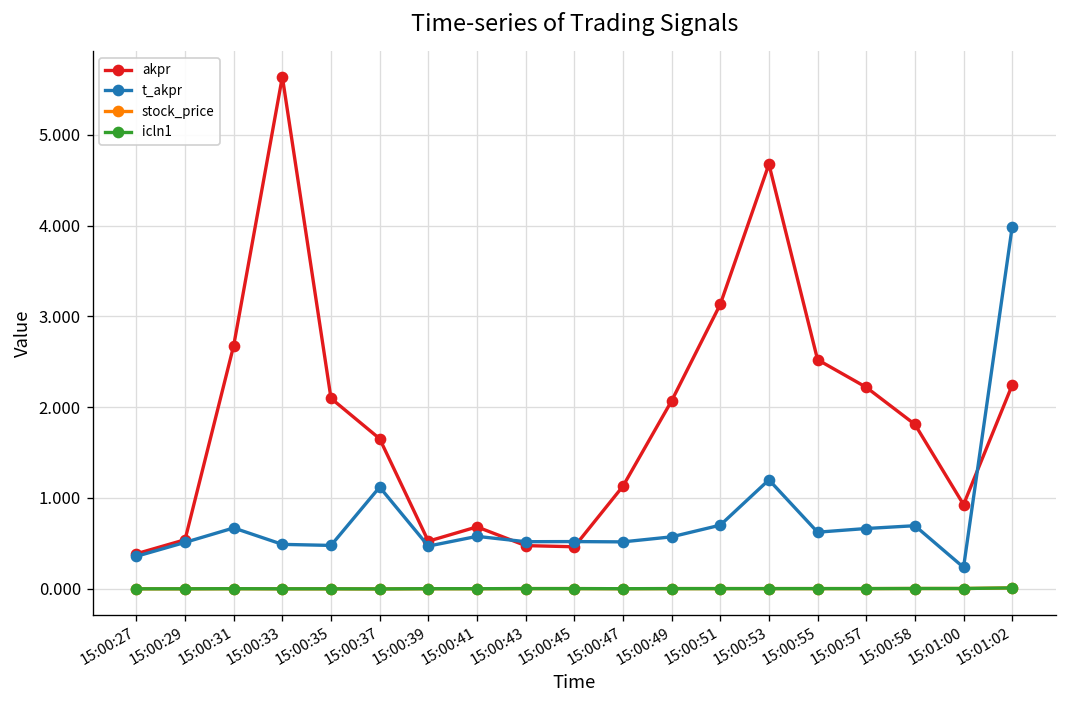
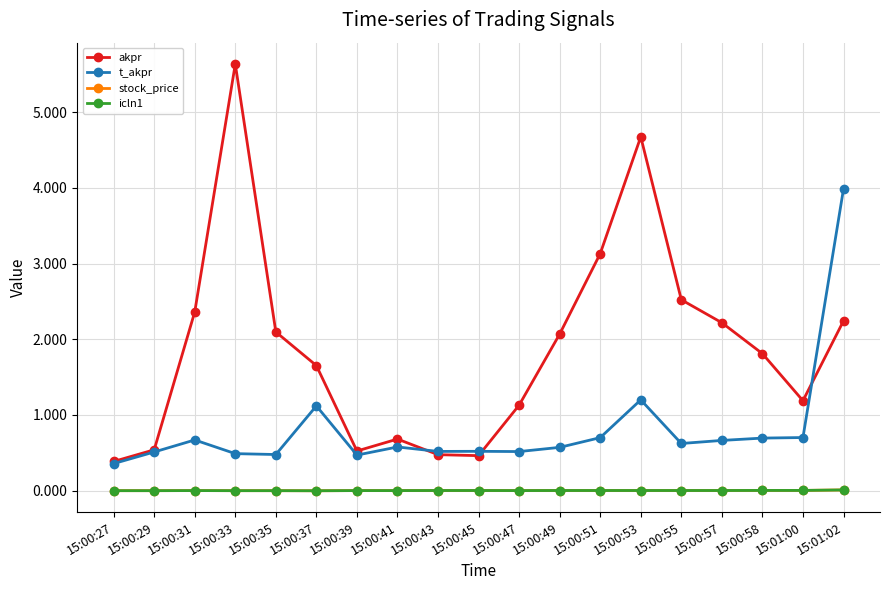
  {
    "akpr": {
-     "15:00:31": 2.7,
+     "15:00:31": 2.4,
      "15:00:33": 5.6,
      "15:00:35": 2.1,
      "15:00:37": 1.7,
      "15:00:39": 0.5,
      "15:00:41": 0.7,
      "15:00:43": 0.5,
      "15:00:45": 0.5,
      "15:00:47": 1.1,
      "15:00:49": 2.1,
      "15:00:51": 3.1,
      "15:00:53": 4.7,
      "15:00:55": 2.5,
      "15:00:57": 2.2,
      "15:00:58": 1.8,
-     "15:01:00": 0.9,
+     "15:01:00": 1.2,
      "15:01:02": 2.2
    },
    "t_akpr": {
      "15:00:31": 0.7,
      "15:00:33": 0.5,
      "15:00:35": 0.5,
      "15:00:37": 1.1,
      "15:00:39": 0.5,
      "15:00:41": 0.6,
      "15:00:43": 0.5,
      "15:00:45": 0.5,
      "15:00:47": 0.5,
      "15:00:49": 0.6,
      "15:00:51": 0.7,
      "15:00:53": 1.2,
      "15:00:55": 0.6,
      "15:00:57": 0.7,
      "15:00:58": 0.7,
-     "15:01:00": 0.2,
+     "15:01:00": 0.7,
      "15:01:02": 4.0
    },
    "icln1": {
      "15:00:27": 0.0,
      "15:00:29": 0.0,
      "15:00:31": 0.0,
      "15:00:33": 0.0,
      "15:00:35": 0.0,
      "15:00:37": 0.0,
      "15:00:39": 0.0,
      "15:00:41": 0.0,
      "15:00:43": 0.0,
      "15:00:45": 0.0,
      "15:00:47": 0.0,
      "15:00:49": 0.0,
      "15:00:51": 0.0,
      "15:00:53": 0.0,
      "15:00:55": 0.0,
      "15:00:57": 0.0,
      "15:00:58": 0.0,
      "15:01:00": 0.0,
      "15:01:02": 0.0
    }
  }
